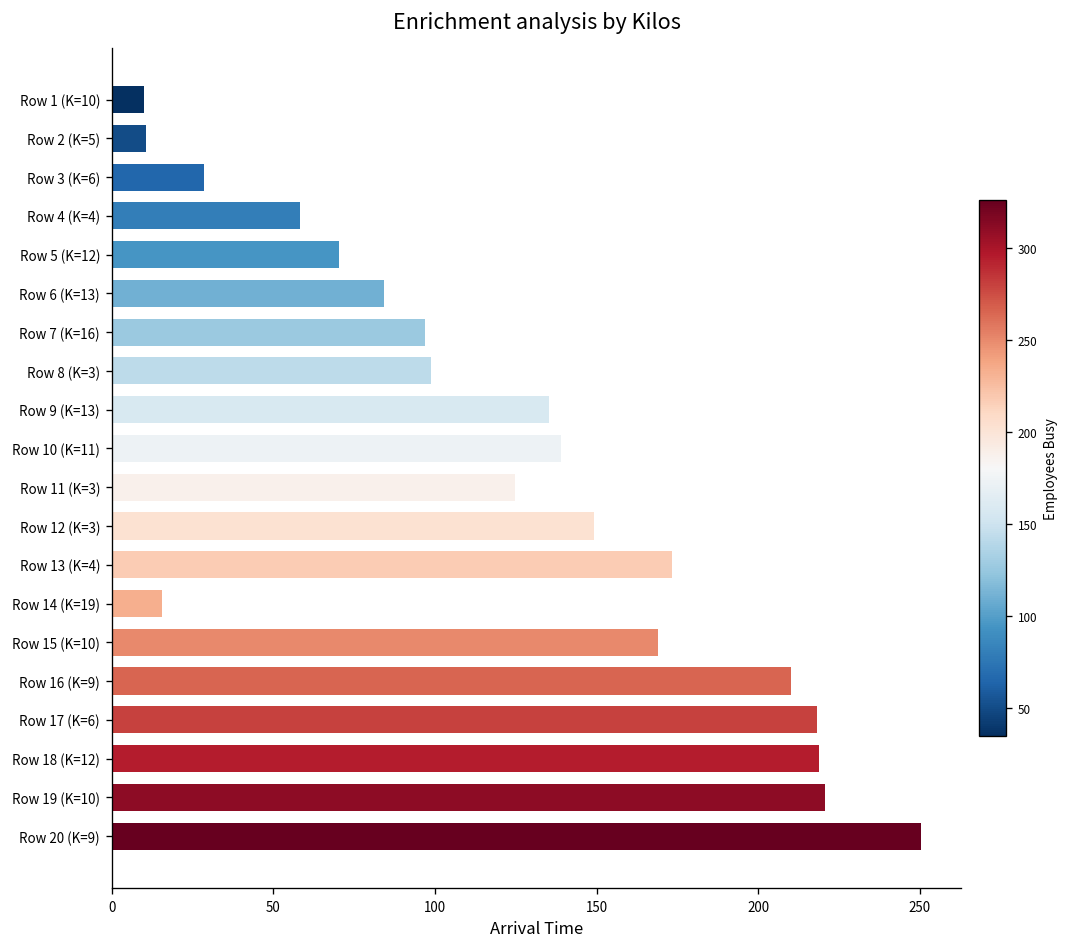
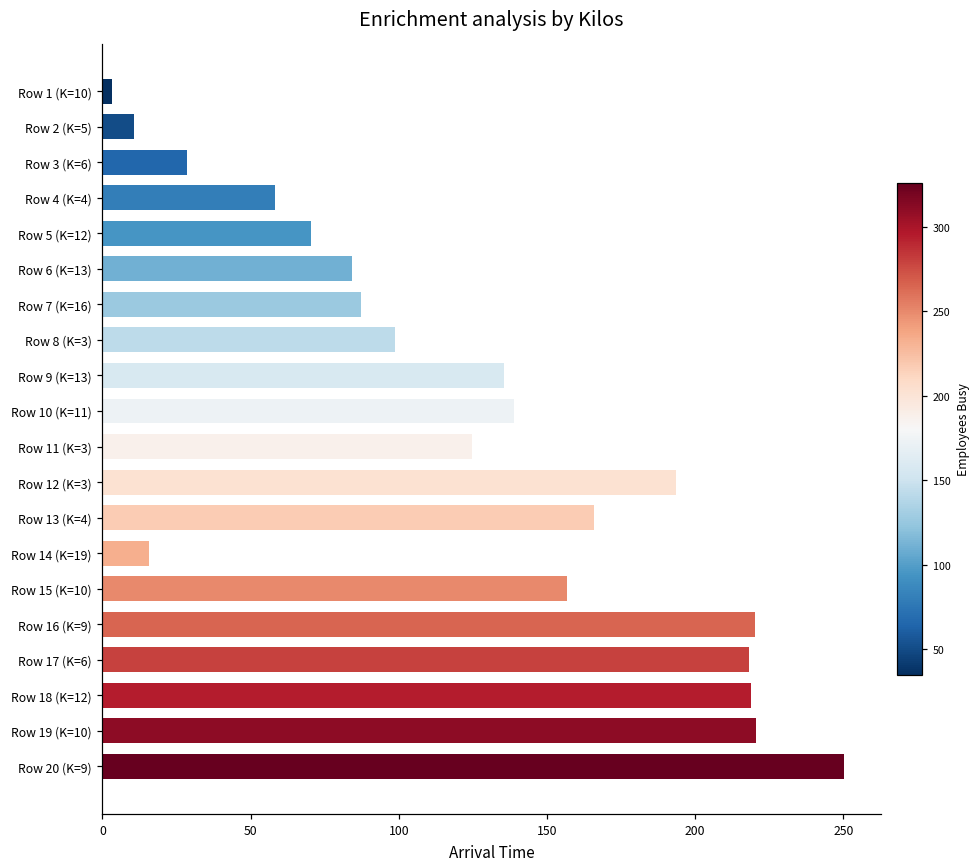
  {
-   "Row 1 (K=10)": 10,
+   "Row 1 (K=10)": 3,
    "Row 2 (K=5)": 11,
    "Row 3 (K=6)": 28,
    "Row 4 (K=4)": 58,
    "Row 5 (K=12)": 70,
    "Row 6 (K=13)": 84,
-   "Row 7 (K=16)": 97,
+   "Row 7 (K=16)": 87,
    "Row 8 (K=3)": 99,
    "Row 9 (K=13)": 135,
    "Row 10 (K=11)": 139,
    "Row 11 (K=3)": 125,
-   "Row 12 (K=3)": 149,
-   "Row 13 (K=4)": 173,
+   "Row 12 (K=3)": 193,
+   "Row 13 (K=4)": 166,
    "Row 14 (K=19)": 16,
-   "Row 15 (K=10)": 169,
-   "Row 16 (K=9)": 210,
+   "Row 15 (K=10)": 157,
+   "Row 16 (K=9)": 220,
    "Row 17 (K=6)": 218,
    "Row 18 (K=12)": 219,
    "Row 19 (K=10)": 221,
    "Row 20 (K=9)": 250
  }
